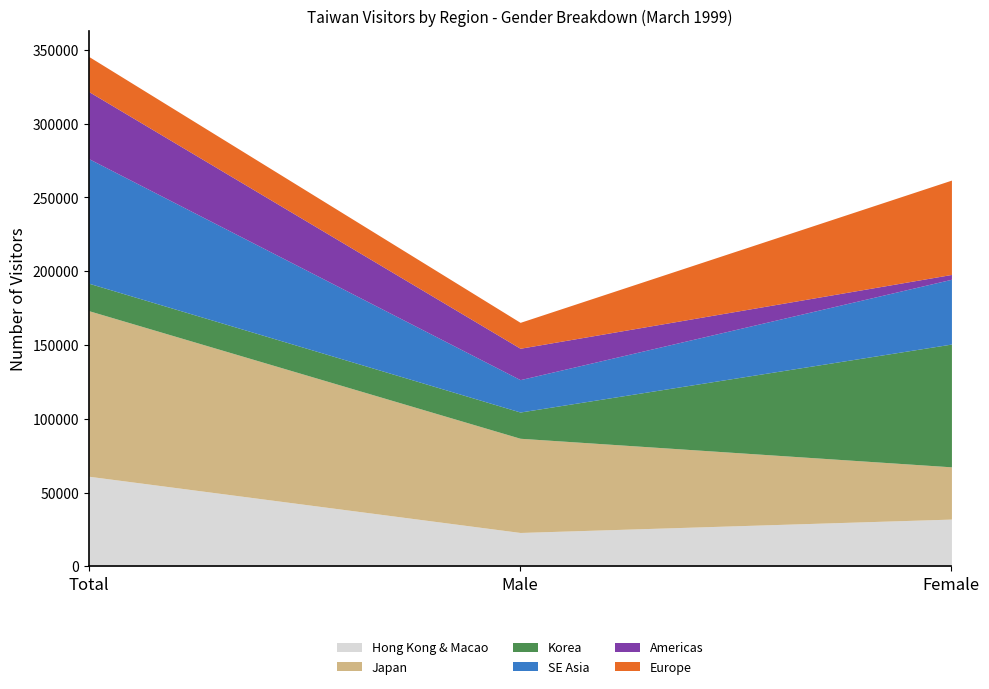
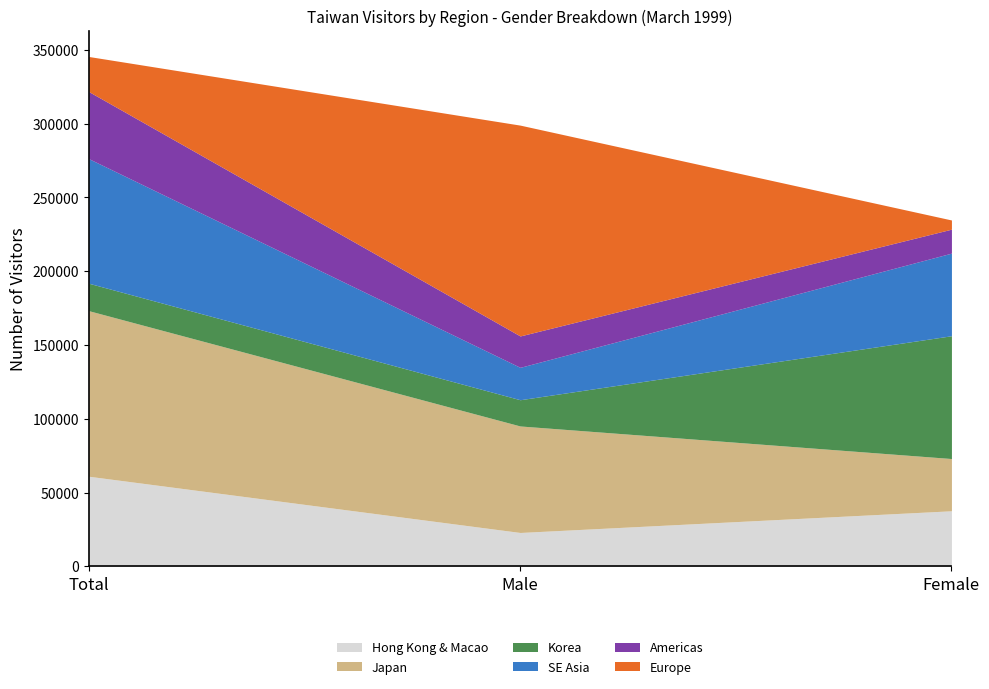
  {
    "Hong Kong & Macao": {
      "Total": 61000,
      "Male": 23000,
-     "Female": 32000
+     "Female": 38000
    },
    "Japan": {
      "Total": 112000,
-     "Male": 64000,
+     "Male": 72000,
      "Female": 35000
    },
    "Korea": {
      "Total": 19000,
      "Male": 18000,
      "Female": 83000
    },
    "SE Asia": {
      "Total": 84000,
      "Male": 22000,
-     "Female": 44000
+     "Female": 56000
    },
    "Americas": {
      "Total": 45000,
      "Male": 21000,
-     "Female": 3000
+     "Female": 16000
    },
    "Europe": {
      "Total": 24000,
-     "Male": 18000,
-     "Female": 64000
+     "Male": 143000,
+     "Female": 6000
    }
  }
